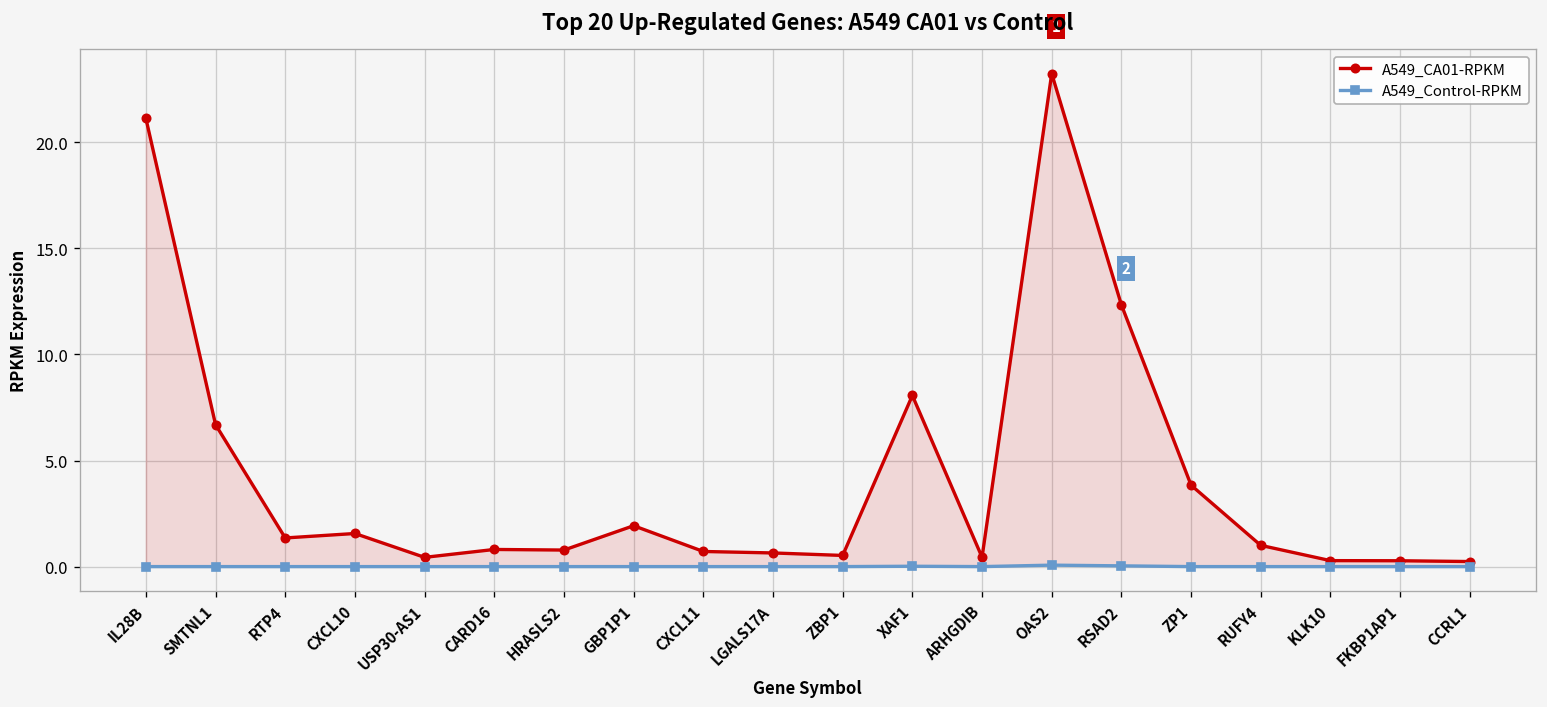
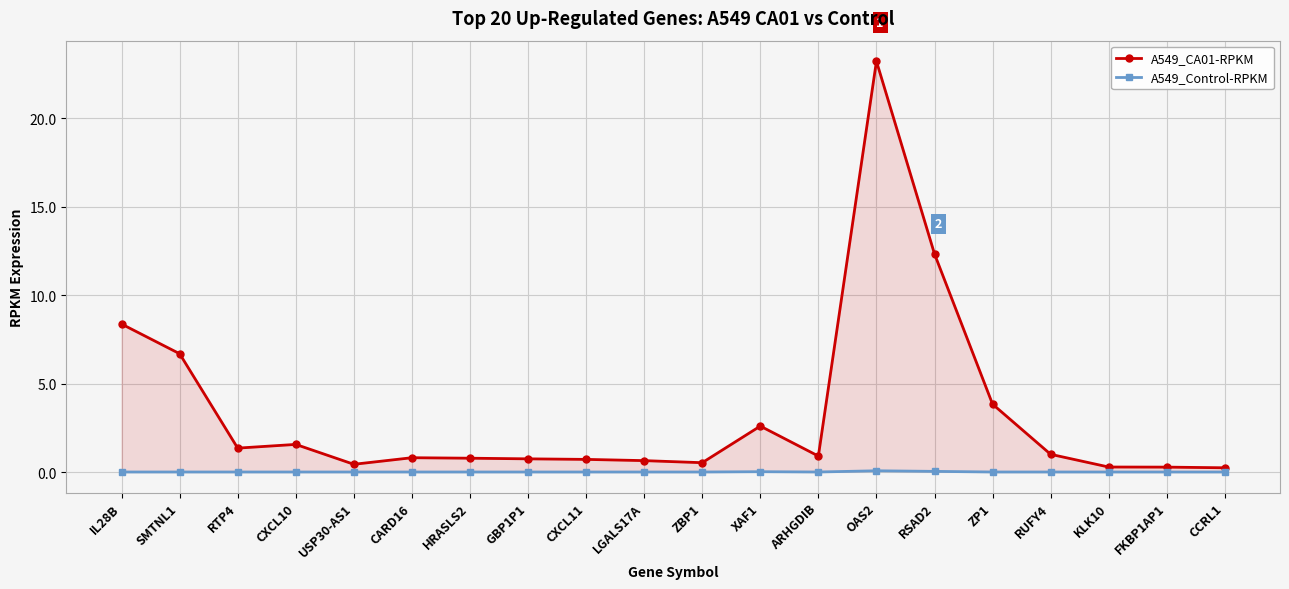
  {
    "A549_CA01-RPKM": {
-     "IL28B": 21.1,
+     "IL28B": 8.4,
      "SMTNL1": 6.7,
      "RTP4": 1.4,
      "CXCL10": 1.6,
      "USP30-AS1": 0.4,
      "CARD16": 0.8,
      "HRASLS2": 0.8,
-     "GBP1P1": 1.9,
+     "GBP1P1": 0.7,
      "CXCL11": 0.7,
      "LGALS17A": 0.6,
      "ZBP1": 0.5,
-     "XAF1": 8.1,
-     "ARHGDIB": 0.4,
+     "XAF1": 2.6,
+     "ARHGDIB": 0.9,
      "OAS2": 23.2,
      "ZP1": 3.8,
      "RUFY4": 1.0,
      "KLK10": 0.3,
      "FKBP1AP1": 0.3,
      "CCRL1": 0.2
    },
    "A549_Control-RPKM": {
      "IL28B": 0.0,
      "SMTNL1": 0.0,
      "RTP4": 0.0,
      "CXCL10": 0.0,
      "USP30-AS1": 0.0,
      "CARD16": 0.0,
      "HRASLS2": 0.0,
      "GBP1P1": 0.0,
      "CXCL11": 0.0,
      "LGALS17A": 0.0,
      "ZBP1": 0.0,
      "XAF1": 0.0,
      "ARHGDIB": 0.0,
      "OAS2": 0.1,
      "RSAD2": 0.0,
      "ZP1": 0.0,
      "RUFY4": 0.0,
      "KLK10": 0.0,
      "FKBP1AP1": 0.0,
      "CCRL1": 0.0
    }
  }
